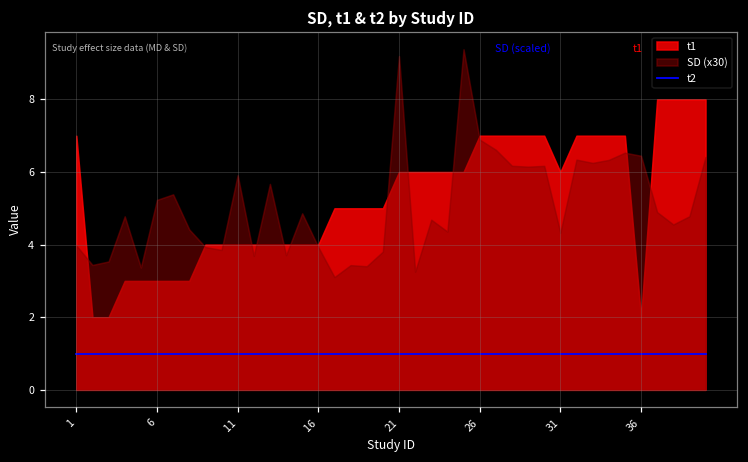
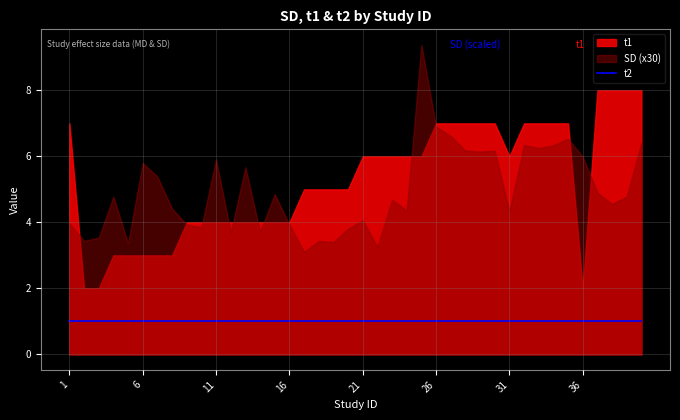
  {
    "t2": {
      "1": 1.0,
      "6": 1.0,
      "11": 1.0,
      "16": 1.0,
      "21": 1.0,
      "26": 1.0,
      "31": 1.0,
      "36": 1.0
    },
    "t1": {
      "1": 7.0,
      "6": 3.0,
      "11": 4.0,
      "21": 6.0,
      "26": 7.0,
      "31": 6.0,
      "36": 2.0
    },
    "SD (x30)": {
      "1": 4.0,
-     "6": 5.2,
+     "6": 5.8,
      "11": 5.9,
-     "21": 9.2,
+     "21": 4.1,
      "26": 6.9,
      "31": 4.3,
-     "36": 6.4
+     "36": 6.0
    }
  }
